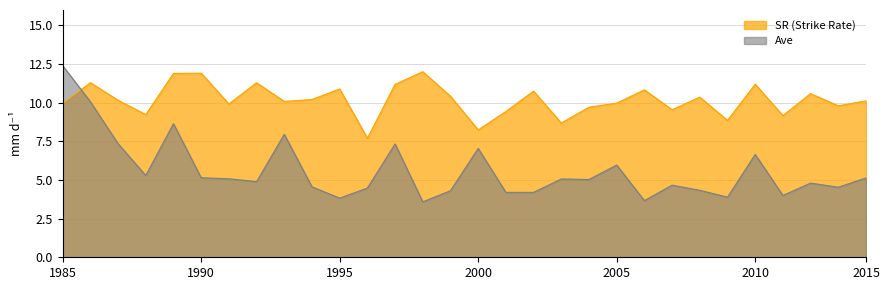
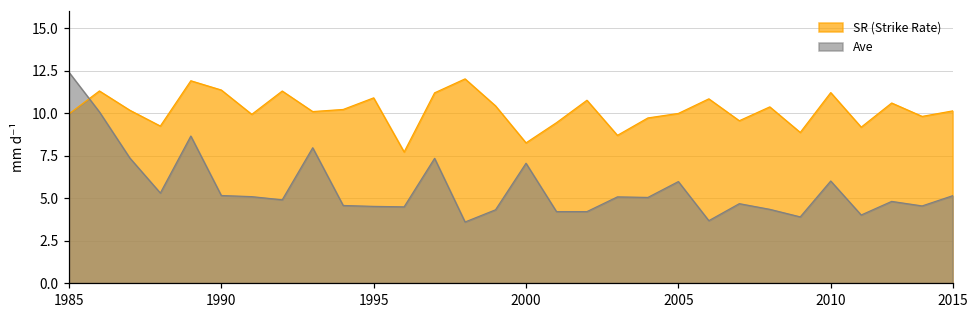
  {
    "SR (Strike Rate)": {
      "1985": 9.9,
-     "1990": 11.9,
+     "1990": 11.4,
      "1995": 10.9,
      "2000": 8.2,
      "2005": 10.0,
      "2010": 11.2,
      "2015": 10.1
    },
    "Ave": {
      "1985": 12.4,
      "1990": 5.1,
-     "1995": 3.8,
+     "1995": 4.5,
      "2000": 7.0,
      "2005": 6.0,
-     "2010": 6.7,
+     "2010": 6.0,
      "2015": 5.1
    }
  }
